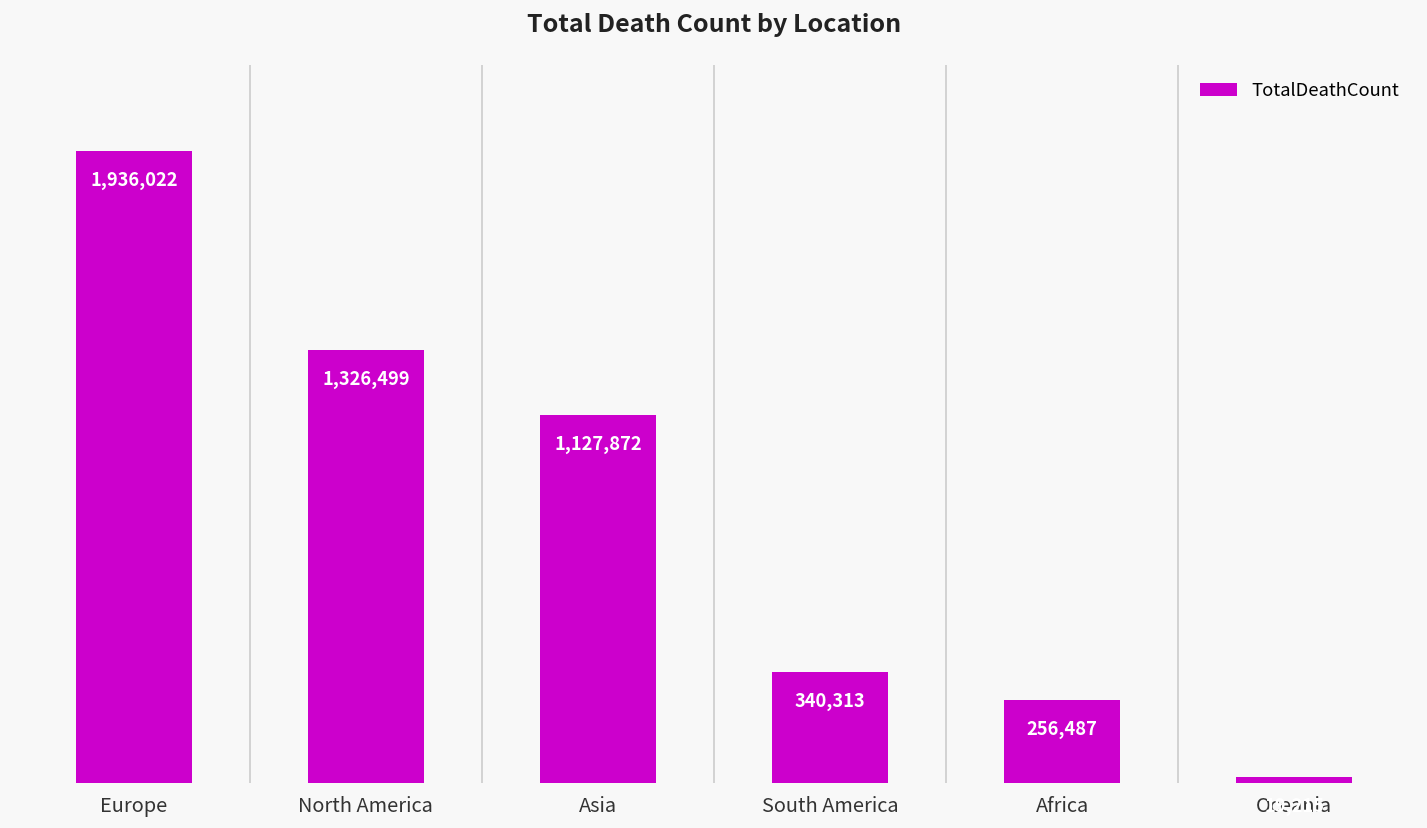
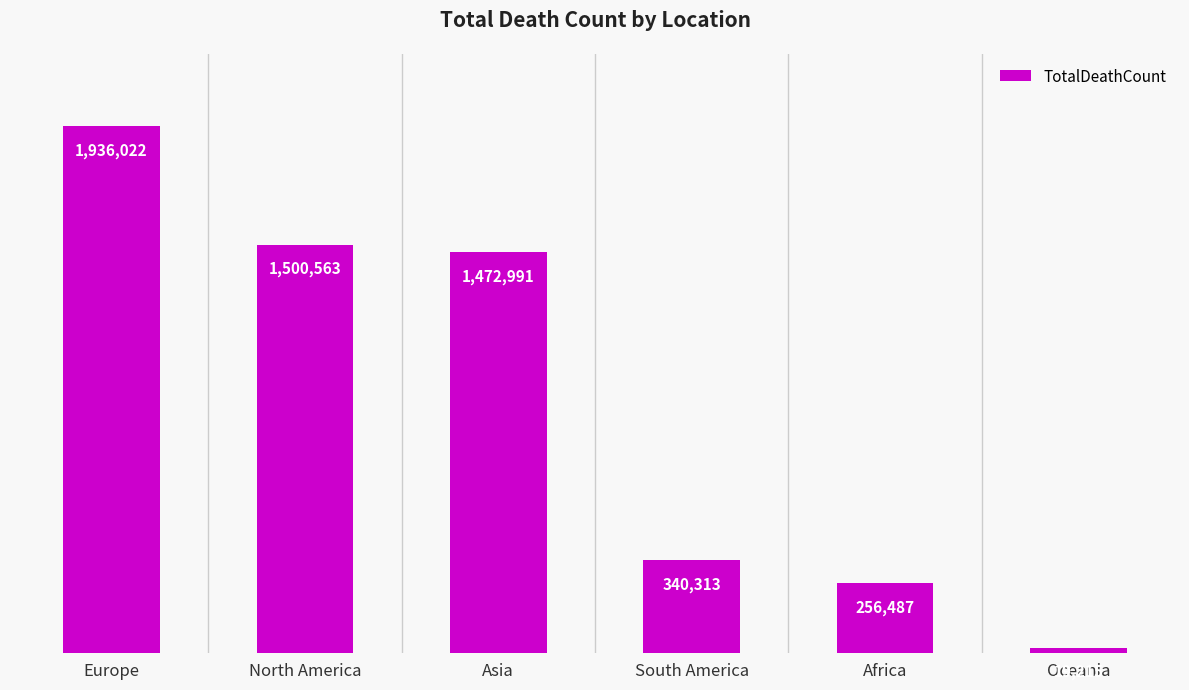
  {
    "Europe": "1,936,022",
-   "North America": "1,326,499",
-   "Asia": "1,127,872",
+   "North America": "1,500,563",
+   "Asia": "1,472,991",
    "South America": "340,313",
    "Africa": "256,487"
  }
